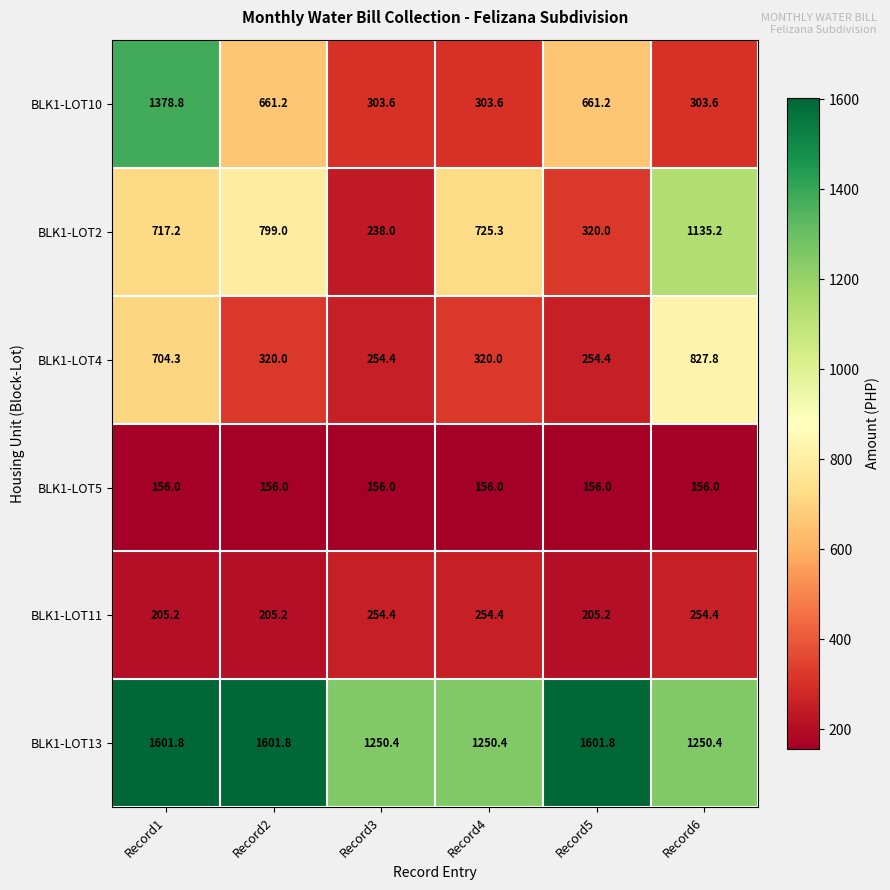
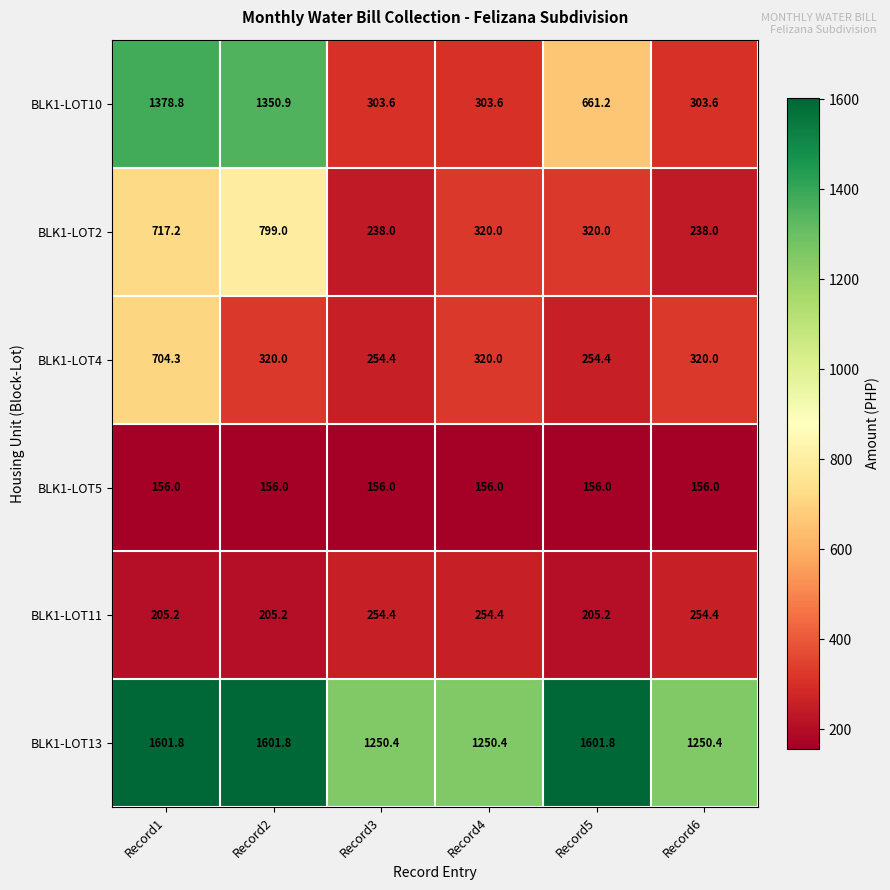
  {
    "BLK1-LOT10": {
      "Record1": 1378.8,
-     "Record2": 661.2,
+     "Record2": 1350.9,
      "Record3": 303.6,
      "Record4": 303.6,
      "Record5": 661.2,
      "Record6": 303.6
    },
    "BLK1-LOT2": {
      "Record1": 717.2,
      "Record2": 799.0,
      "Record3": 238.0,
-     "Record4": 725.3,
+     "Record4": 320.0,
      "Record5": 320.0,
-     "Record6": 1135.2
+     "Record6": 238.0
    },
    "BLK1-LOT4": {
      "Record1": 704.3,
      "Record2": 320.0,
      "Record3": 254.4,
      "Record4": 320.0,
      "Record5": 254.4,
-     "Record6": 827.8
+     "Record6": 320.0
    },
    "BLK1-LOT5": {
      "Record1": 156.0,
      "Record2": 156.0,
      "Record3": 156.0,
      "Record4": 156.0,
      "Record5": 156.0,
      "Record6": 156.0
    },
    "BLK1-LOT11": {
      "Record1": 205.2,
      "Record2": 205.2,
      "Record3": 254.4,
      "Record4": 254.4,
      "Record5": 205.2,
      "Record6": 254.4
    },
    "BLK1-LOT13": {
      "Record1": 1601.8,
      "Record2": 1601.8,
      "Record3": 1250.4,
      "Record4": 1250.4,
      "Record5": 1601.8,
      "Record6": 1250.4
    }
  }
